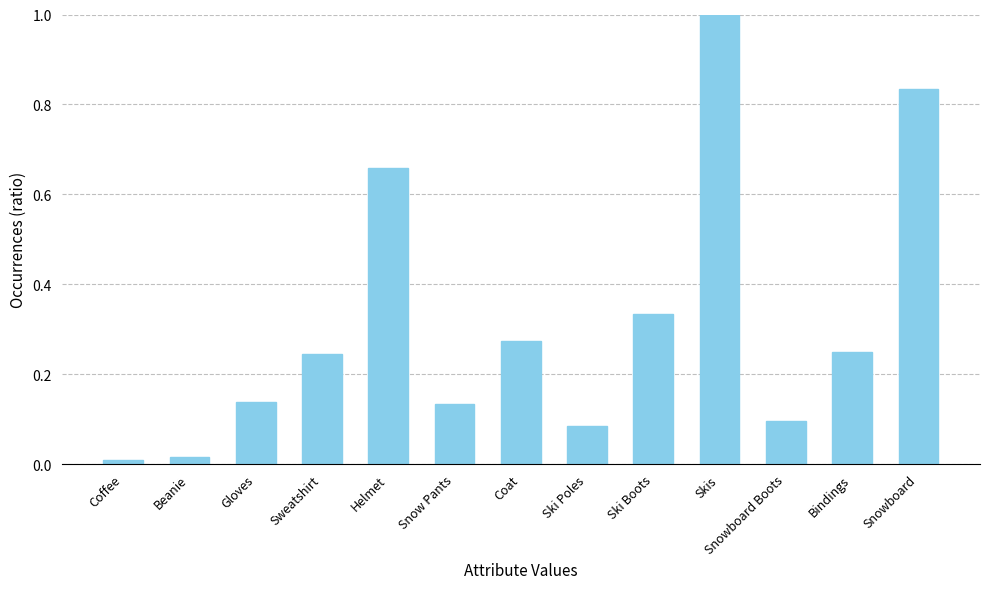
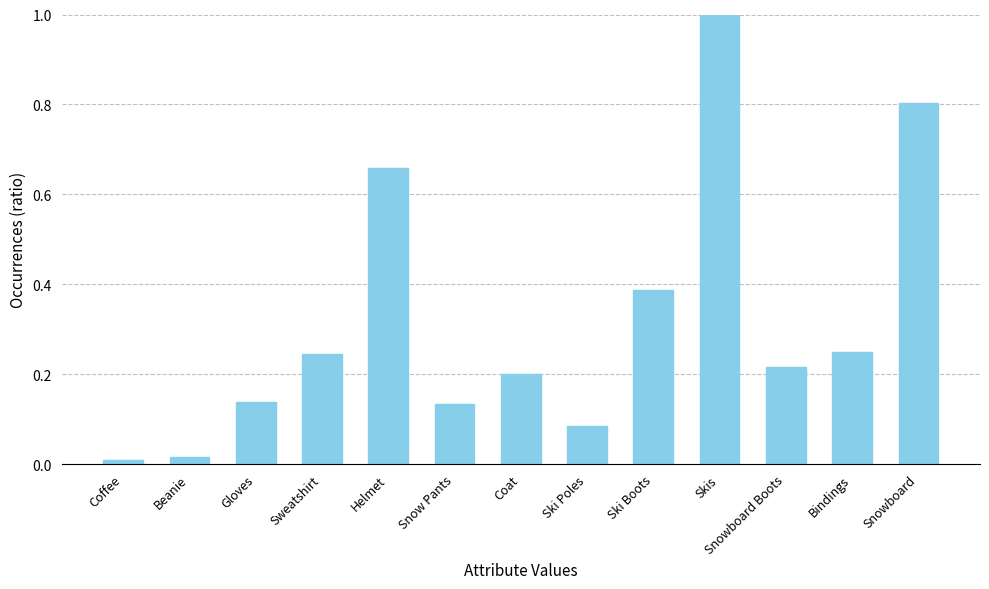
  {
    "Coffee": 0.01,
    "Beanie": 0.02,
    "Gloves": 0.14,
    "Sweatshirt": 0.24,
    "Helmet": 0.66,
    "Snow Pants": 0.13,
-   "Coat": 0.27,
+   "Coat": 0.20,
    "Ski Poles": 0.08,
-   "Ski Boots": 0.33,
+   "Ski Boots": 0.39,
    "Skis": 1.00,
-   "Snowboard Boots": 0.09,
+   "Snowboard Boots": 0.22,
    "Bindings": 0.25,
-   "Snowboard": 0.83
+   "Snowboard": 0.80
  }
